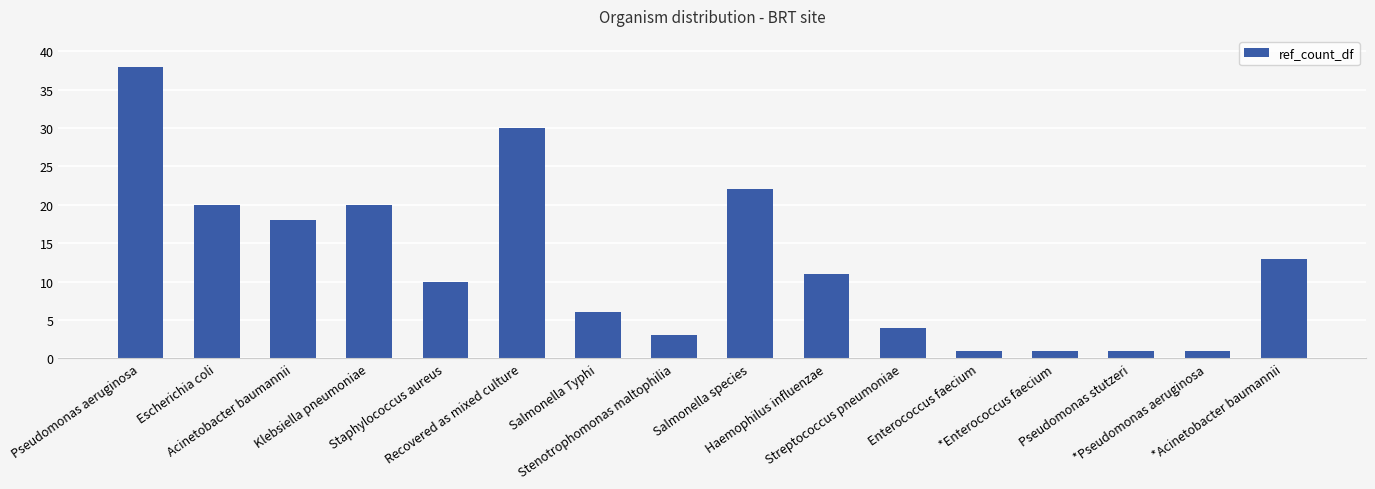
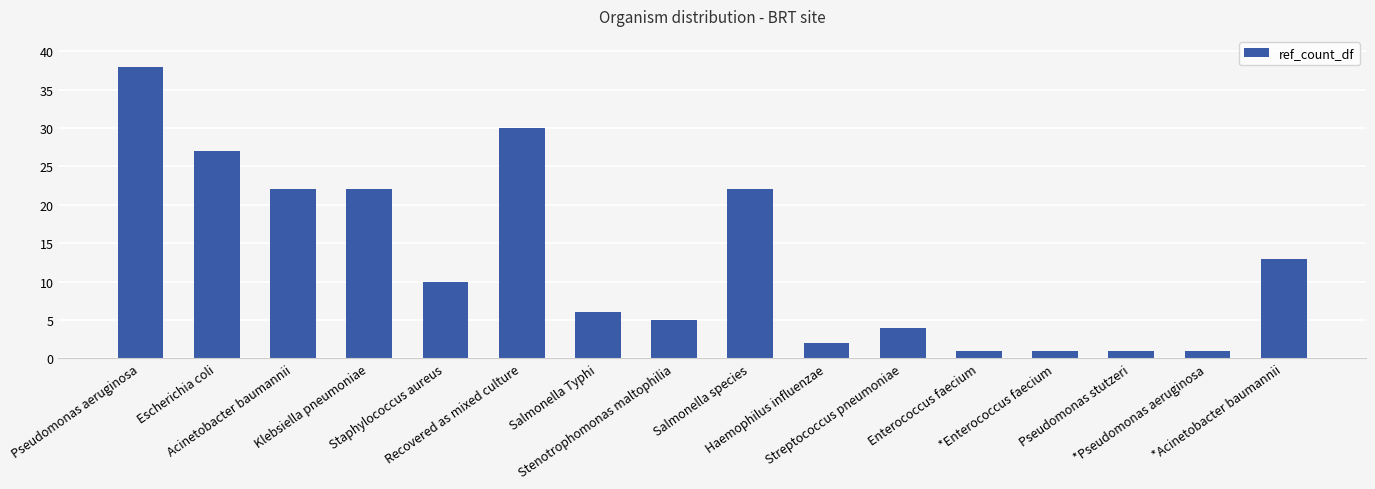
  {
    "Pseudomonas aeruginosa": 38,
-   "Escherichia coli": 20,
-   "Acinetobacter baumannii": 18,
-   "Klebsiella pneumoniae": 20,
+   "Escherichia coli": 27,
+   "Acinetobacter baumannii": 22,
+   "Klebsiella pneumoniae": 22,
    "Staphylococcus aureus": 10,
    "Recovered as mixed culture": 30,
    "Salmonella Typhi": 6,
-   "Stenotrophomonas maltophilia": 3,
+   "Stenotrophomonas maltophilia": 5,
    "Salmonella species": 22,
-   "Haemophilus influenzae": 11,
+   "Haemophilus influenzae": 2,
    "Streptococcus pneumoniae": 4,
    "Enterococcus faecium": 1,
    "*Enterococcus faecium": 1,
    "Pseudomonas stutzeri": 1,
    "*Pseudomonas aeruginosa": 1,
    "*Acinetobacter baumannii": 13
  }
